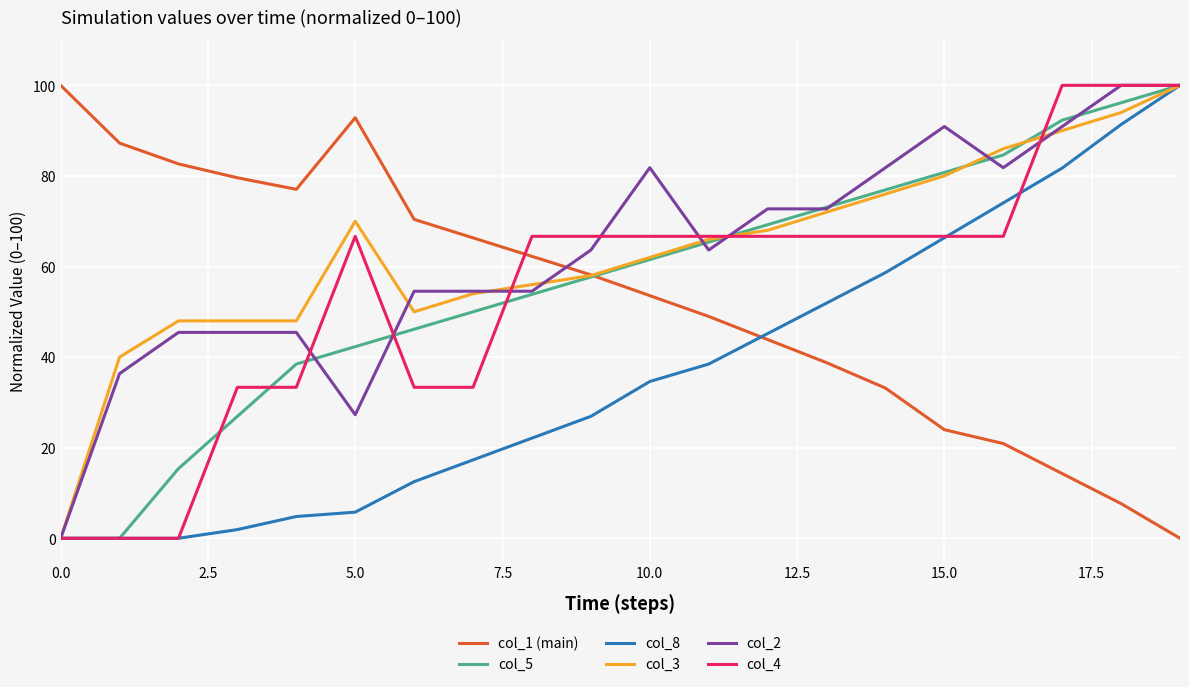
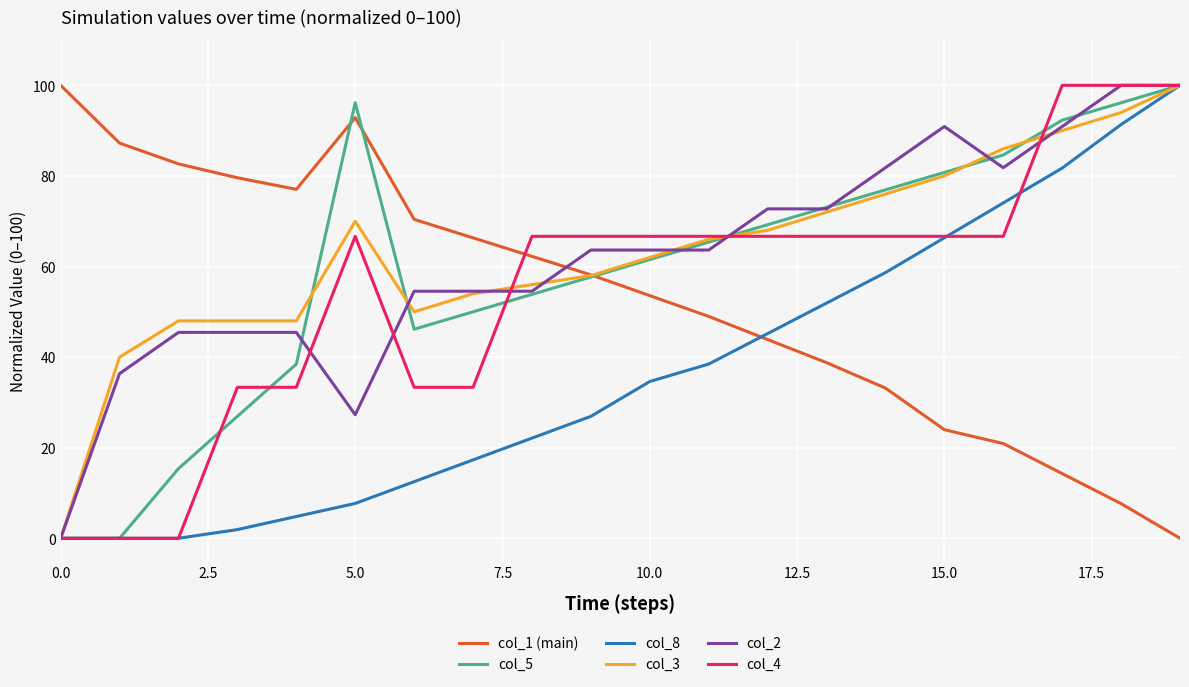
  {
    "col_1 (main)": {
      "0.0": 100,
      "5.0": 93,
      "10.0": 54,
      "15.0": 24
    },
    "col_5": {
-     "5.0": 42,
+     "5.0": 96,
      "15.0": 81
    },
    "col_8": {
-     "5.0": 6,
+     "5.0": 8,
      "10.0": 35
    },
    "col_3": {
      "5.0": 70,
      "15.0": 80
    },
    "col_2": {
      "5.0": 27,
-     "10.0": 82,
+     "10.0": 64,
      "15.0": 91
    },
    "col_4": {
      "5.0": 67,
      "10.0": 67
    }
  }
